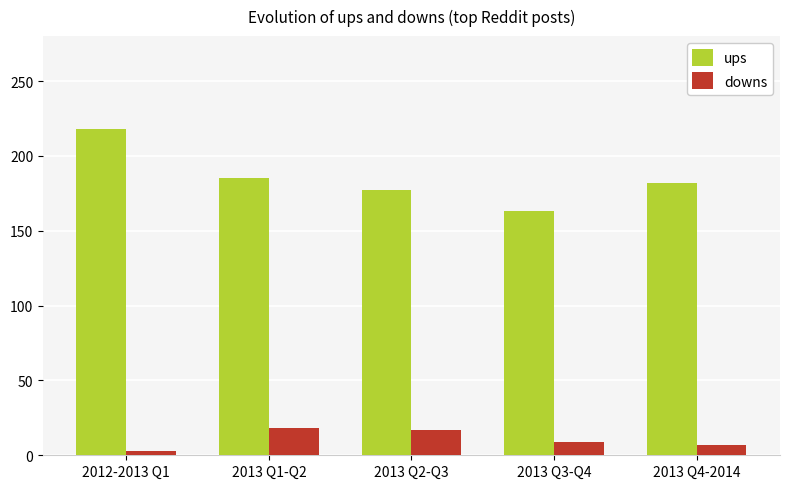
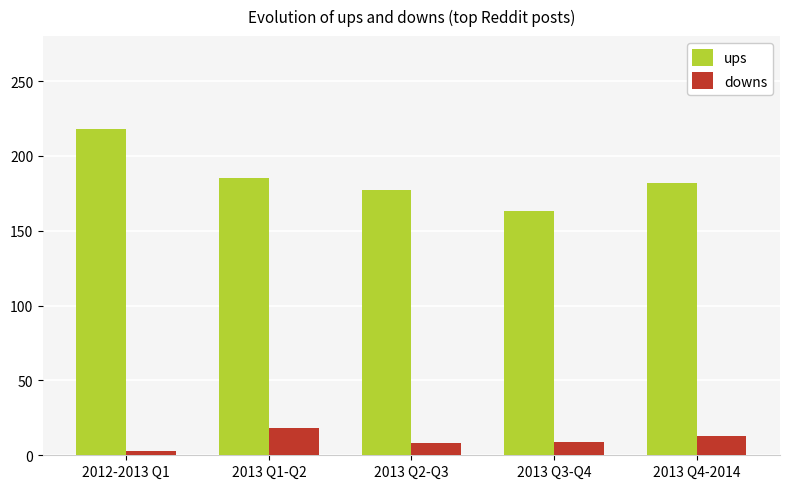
  {
    "ups": {
      "2012-2013 Q1": 218,
      "2013 Q1-Q2": 185,
      "2013 Q2-Q3": 177,
      "2013 Q3-Q4": 163,
      "2013 Q4-2014": 182
    },
    "downs": {
      "2012-2013 Q1": 3,
      "2013 Q1-Q2": 18,
-     "2013 Q2-Q3": 17,
+     "2013 Q2-Q3": 8,
      "2013 Q3-Q4": 9,
-     "2013 Q4-2014": 7
+     "2013 Q4-2014": 13
    }
  }
